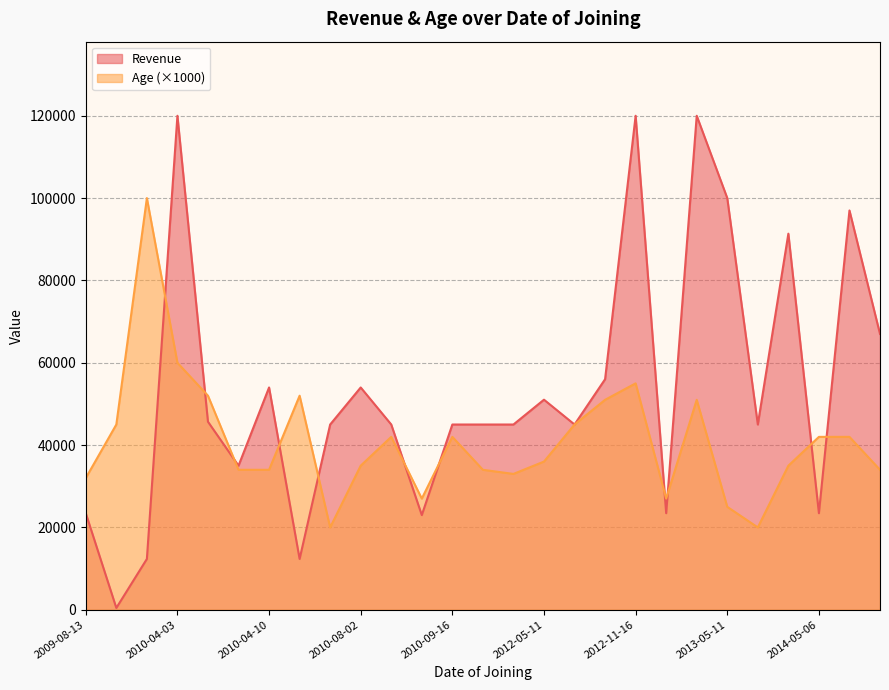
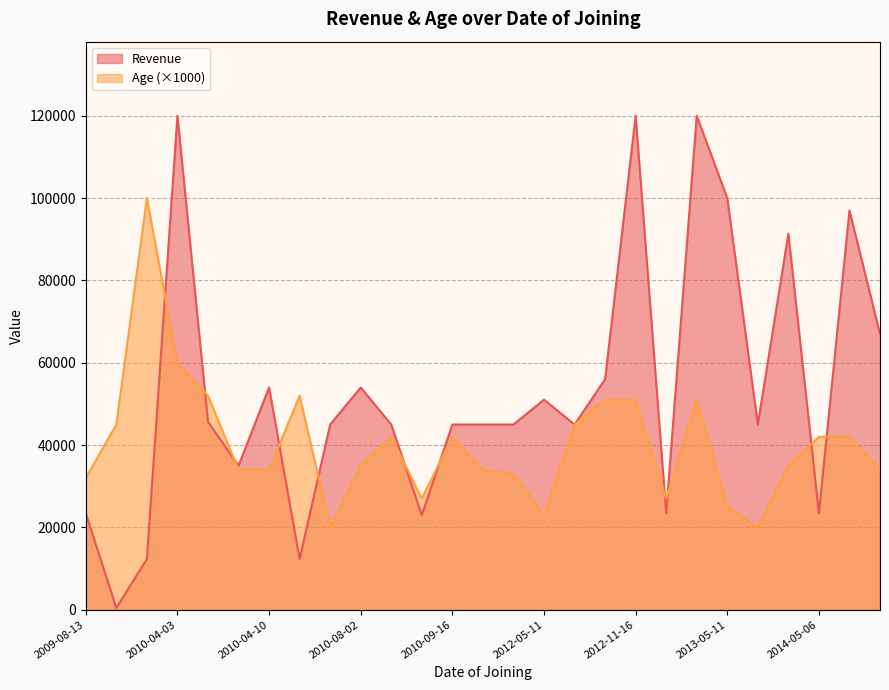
  {
    "Revenue": {
      "2012-05-11": 51000,
      "2012-11-16": 120000,
      "2013-05-11": 100000
    },
    "Age (×1000)": {
-     "2012-05-11": 36000,
-     "2012-11-16": 55000,
+     "2012-05-11": 23000,
+     "2012-11-16": 51000,
      "2013-05-11": 25000
    }
  }
